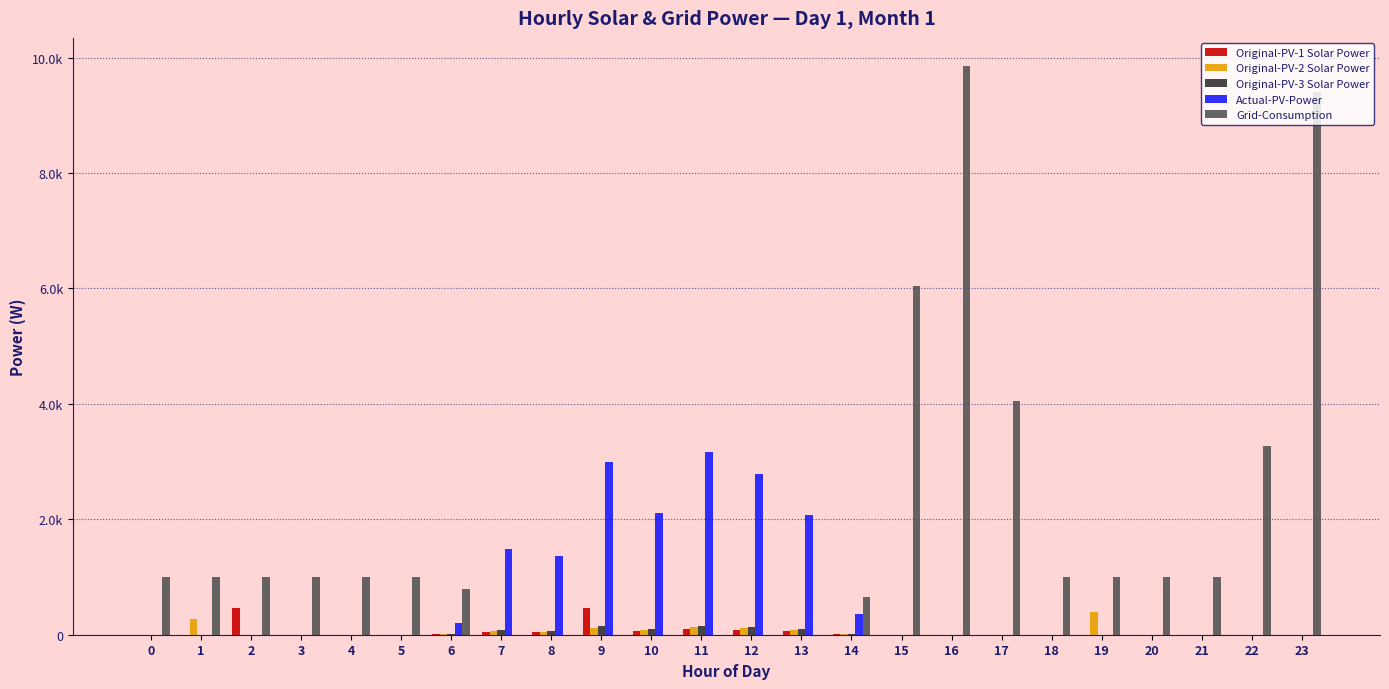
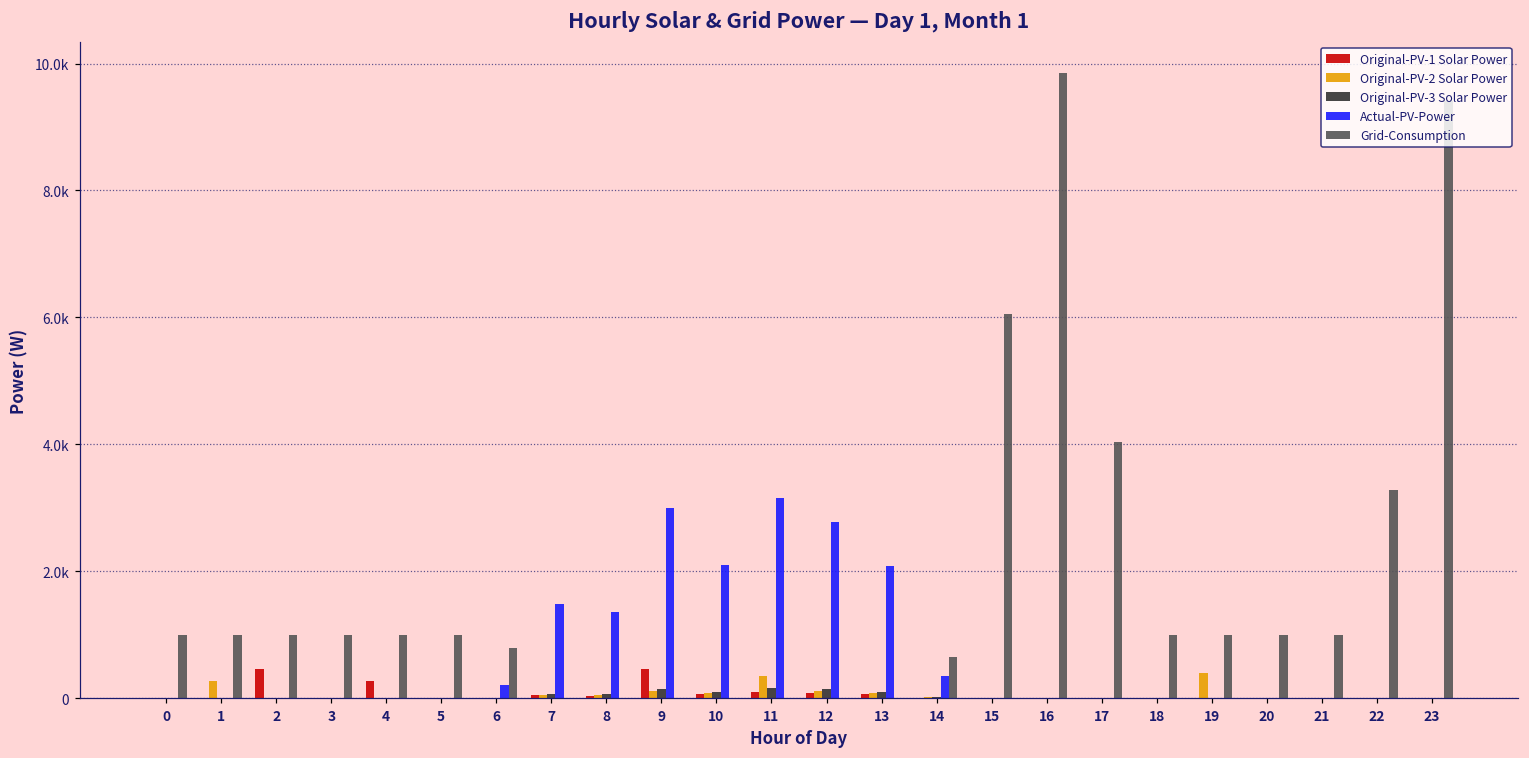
  {
    "Original-PV-1 Solar Power": {
      "0": 0,
      "1": 0,
      "2": 500,
      "3": 0,
-     "4": 0,
+     "4": 300,
      "5": 0,
      "7": 0,
      "9": 500,
      "10": 100,
      "11": 100,
      "12": 100,
      "13": 100,
      "15": 0,
      "16": 0,
      "17": 0,
      "18": 0,
      "19": 0,
      "20": 0,
      "21": 0,
      "22": 0,
      "23": 0
    },
    "Original-PV-2 Solar Power": {
      "0": 0,
      "1": 300,
      "2": 0,
      "3": 0,
      "4": 0,
      "5": 0,
      "7": 100,
      "8": 100,
      "9": 100,
      "10": 100,
-     "11": 100,
+     "11": 300,
      "12": 100,
      "13": 100,
      "15": 0,
      "16": 0,
      "17": 0,
      "18": 0,
      "19": 400,
      "20": 0,
      "21": 0,
      "22": 0,
      "23": 0
    },
    "Actual-PV-Power": {
      "0": 0,
      "1": 0,
      "2": 0,
      "3": 0,
      "4": 0,
      "5": 0,
      "6": 200,
      "7": 1500,
      "8": 1400,
      "9": 3000,
      "10": 2100,
      "11": 3200,
      "12": 2800,
      "13": 2100,
      "14": 400,
      "15": 0,
      "16": 0,
      "17": 0,
      "18": 0,
      "19": 0,
      "20": 0,
      "21": 0,
      "22": 0,
      "23": 0
    }
  }
